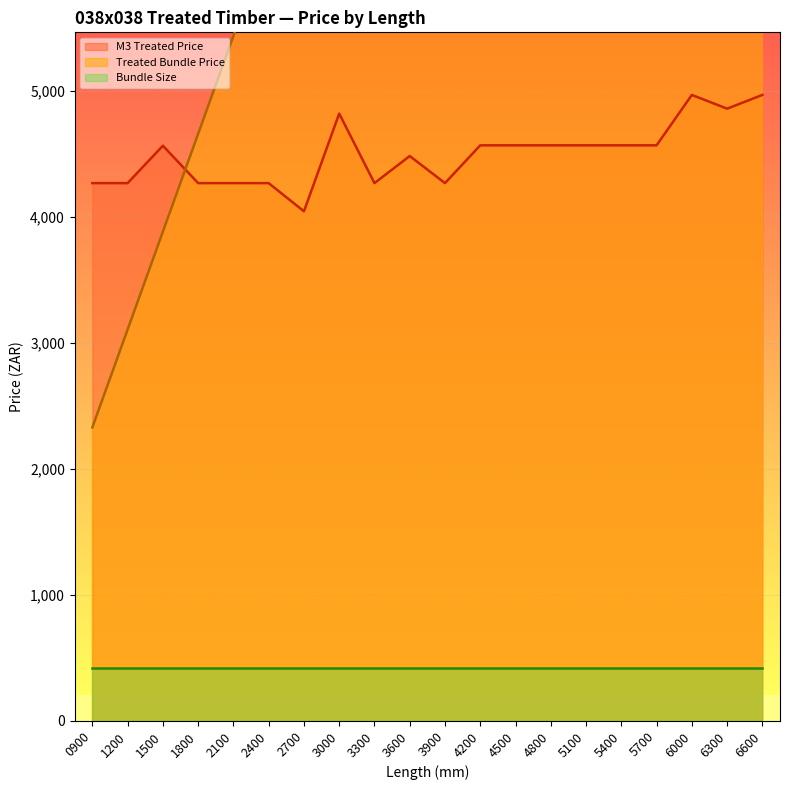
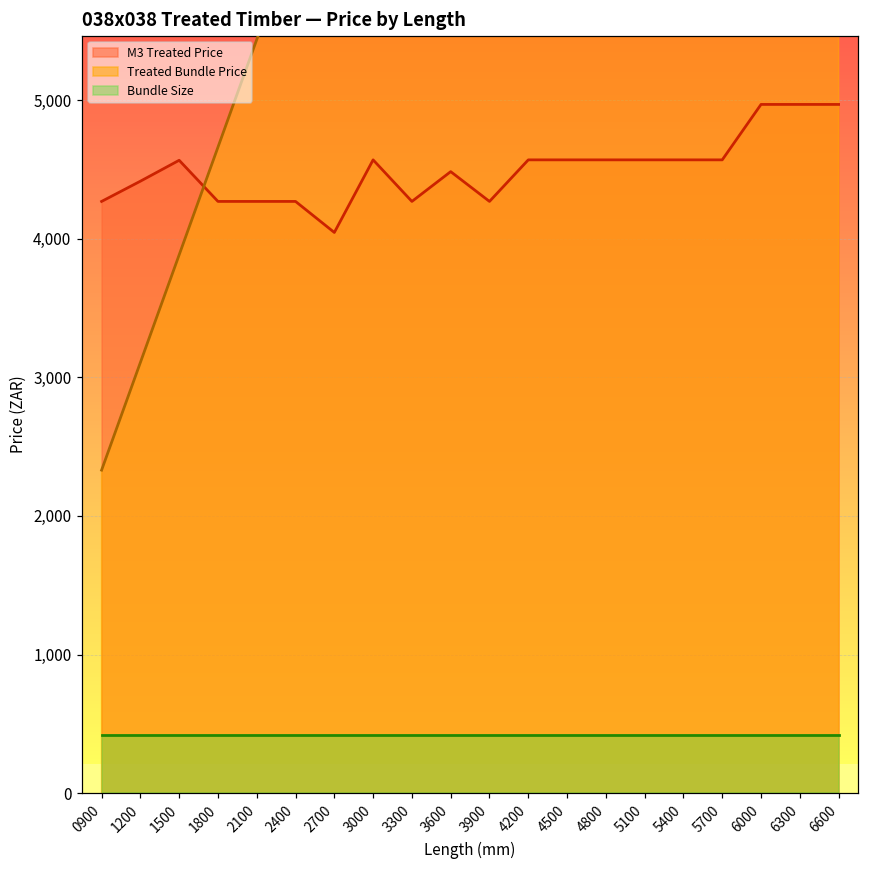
  {
    "M3 Treated Price": {
      "0900": "4,270",
-     "1200": "4,270",
+     "1200": "4,420",
      "1500": "4,570",
      "1800": "4,270",
      "2100": "4,270",
      "2400": "4,270",
      "2700": "4,050",
-     "3000": "4,820",
+     "3000": "4,570",
      "3300": "4,270",
      "3600": "4,490",
      "3900": "4,270",
      "4200": "4,570",
      "4500": "4,570",
      "4800": "4,570",
      "5100": "4,570",
      "5400": "4,570",
      "5700": "4,570",
      "6000": "4,970",
-     "6300": "4,860",
+     "6300": "4,970",
      "6600": "4,970"
    },
    "Treated Bundle Price": {
      "0900": "2,330",
      "1200": "3,110",
      "1500": "3,880",
      "1800": "4,660",
      "2100": "5,440"
    },
    "Bundle Size": {
      "0900": "420",
      "1200": "420",
      "1500": "420",
      "1800": "420",
      "2100": "420",
      "2400": "420",
      "2700": "420",
      "3000": "420",
      "3300": "420",
      "3600": "420",
      "3900": "420",
      "4200": "420",
      "4500": "420",
      "4800": "420",
      "5100": "420",
      "5400": "420",
      "5700": "420",
      "6000": "420",
      "6300": "420",
      "6600": "420"
    }
  }
